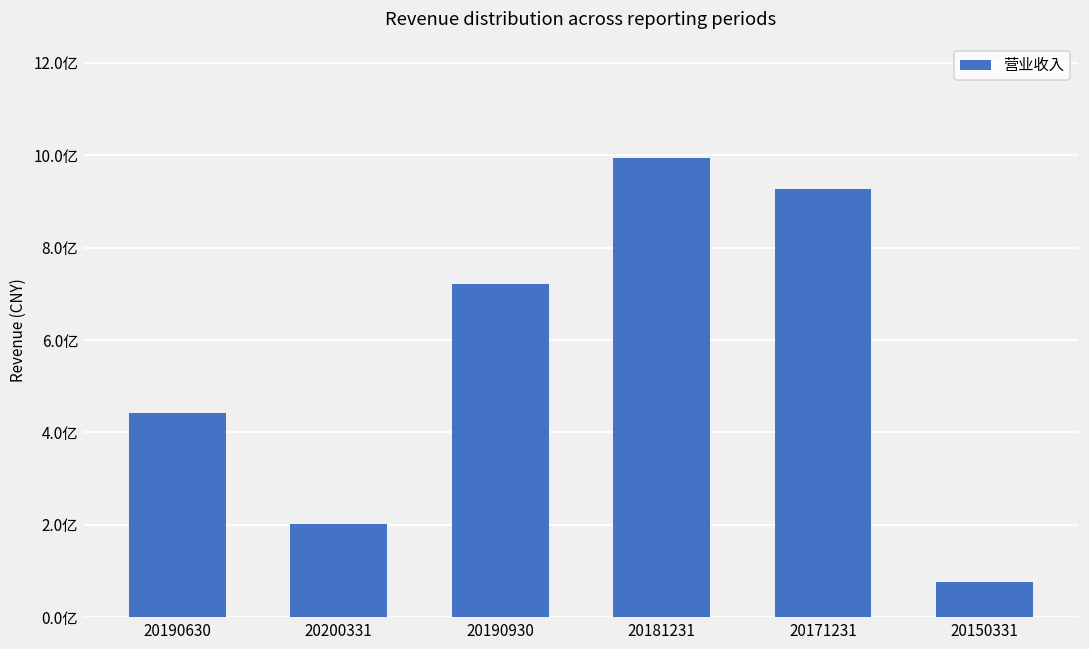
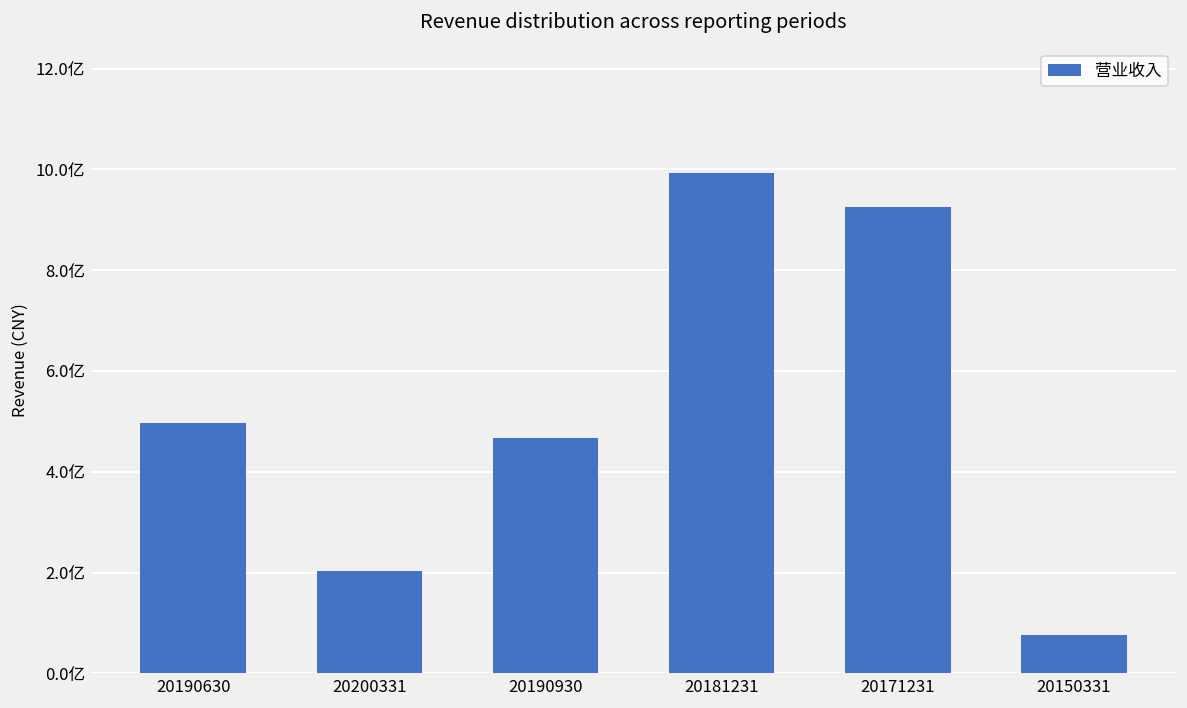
  {
-   "20190630": "4.4亿",
+   "20190630": "5.0亿",
    "20200331": "2.0亿",
-   "20190930": "7.2亿",
+   "20190930": "4.7亿",
    "20181231": "9.9亿",
    "20171231": "9.3亿",
    "20150331": "0.8亿"
  }
